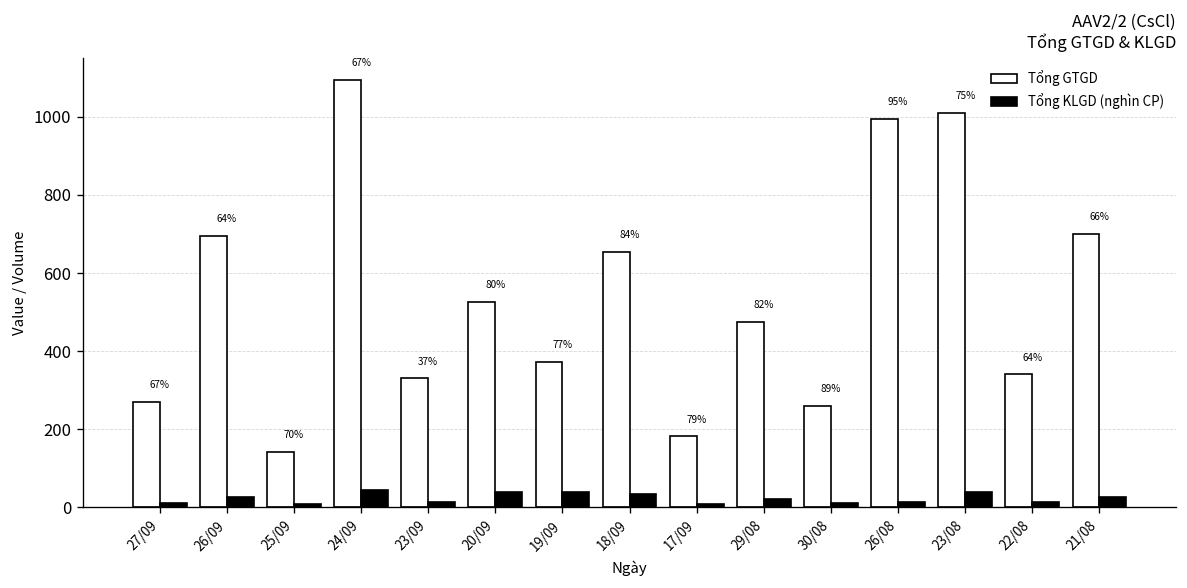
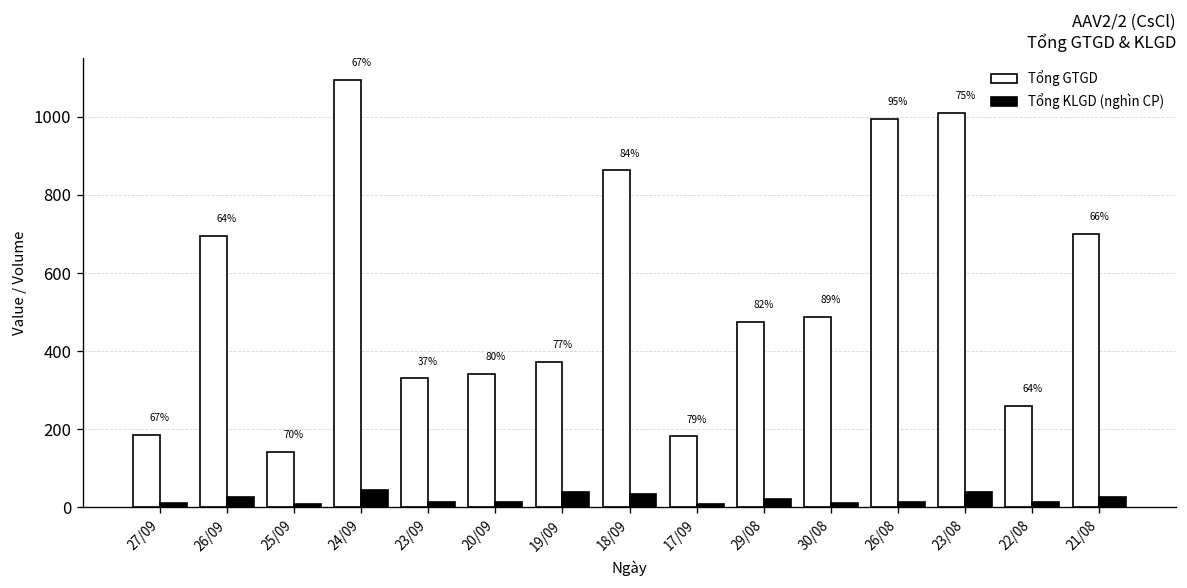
  {
    "Tổng GTGD": {
-     "27/09": 270,
-     "20/09": 530,
-     "18/09": 650,
-     "30/08": 260,
-     "22/08": 340
+     "27/09": 190,
+     "20/09": 340,
+     "18/09": 860,
+     "30/08": 490,
+     "22/08": 260
    },
    "Tổng KLGD (nghìn CP)": {
      "27/09": 10,
      "26/09": 30,
      "24/09": 40,
      "23/09": 10,
-     "20/09": 40,
+     "20/09": 10,
      "19/09": 40,
      "18/09": 30,
      "17/09": 10,
      "29/08": 20,
      "30/08": 10,
      "26/08": 10,
      "23/08": 40,
      "22/08": 10,
      "21/08": 30
    }
  }
